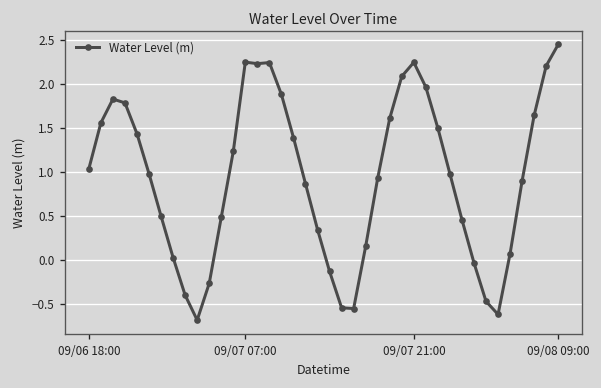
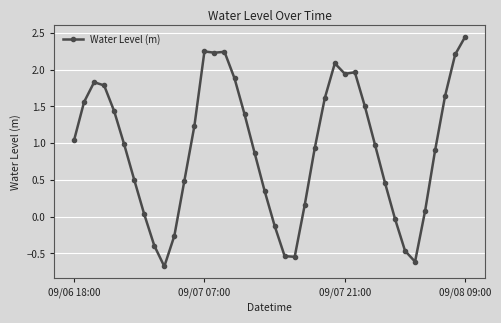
  {
    "09/06 18:00": 1.0,
    "09/07 07:00": 2.2,
-   "09/07 21:00": 2.2,
+   "09/07 21:00": 1.9,
    "09/08 09:00": 2.4
  }
